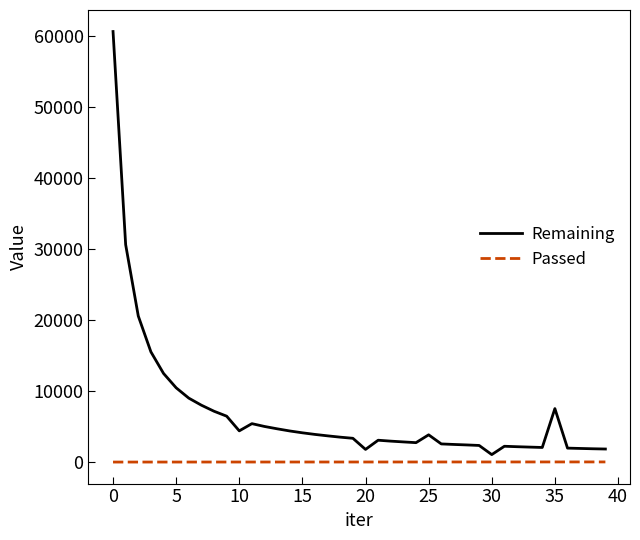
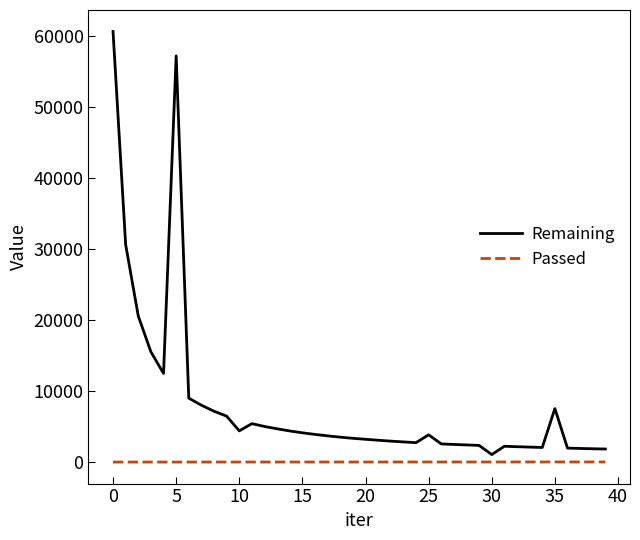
  {
    "Remaining": {
      "0": 61000,
-     "5": 11000,
+     "5": 57000,
      "10": 4000,
      "15": 4000,
-     "20": 2000,
+     "20": 3000,
      "25": 4000,
      "30": 1000,
      "35": 8000
    },
    "Passed": {
      "0": 0,
      "5": 0,
      "10": 0,
      "15": 0,
      "20": 0,
      "25": 0,
      "30": 0,
      "35": 0
    }
  }
